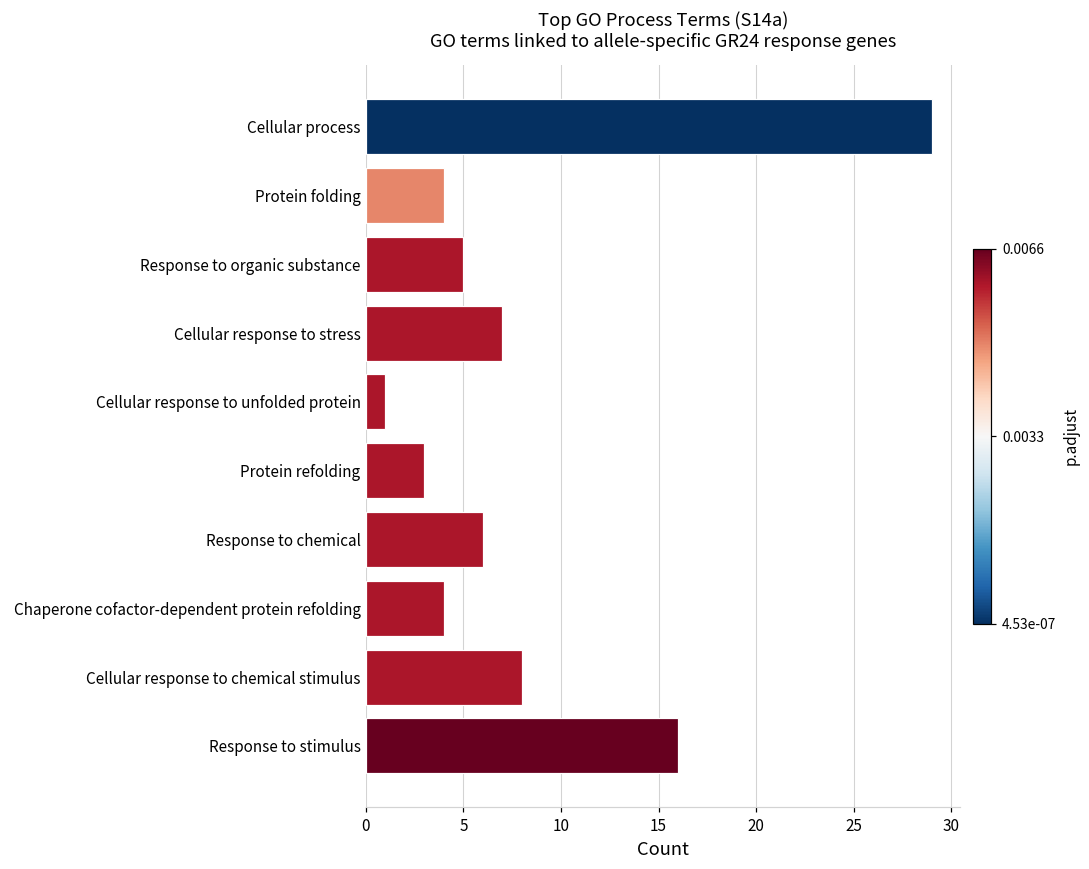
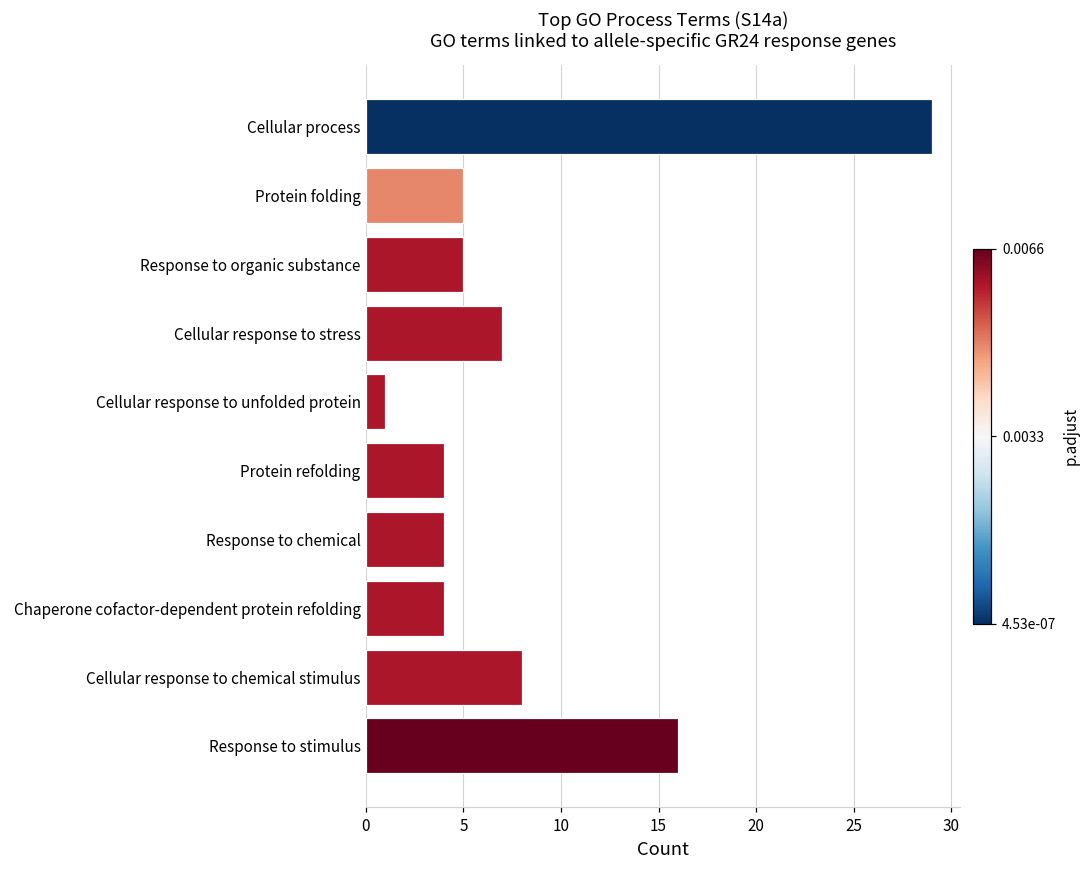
  {
    "Cellular process": 29,
-   "Protein folding": 4,
+   "Protein folding": 5,
    "Response to organic substance": 5,
    "Cellular response to stress": 7,
    "Cellular response to unfolded protein": 1,
-   "Protein refolding": 3,
-   "Response to chemical": 6,
+   "Protein refolding": 4,
+   "Response to chemical": 4,
    "Chaperone cofactor-dependent protein refolding": 4,
    "Cellular response to chemical stimulus": 8,
    "Response to stimulus": 16
  }
